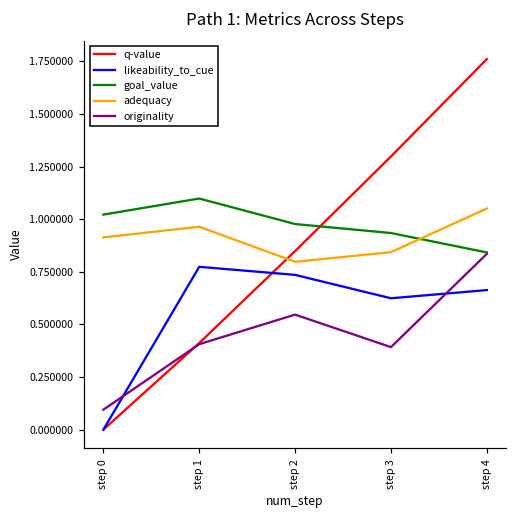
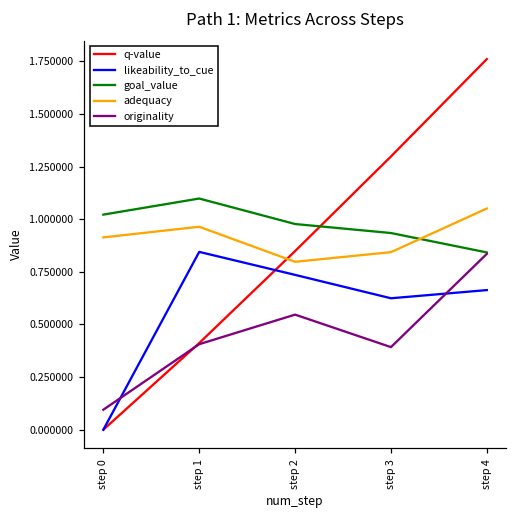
  {
    "q-value": {
      "step 2": 0.85,
      "step 3": 1.30,
      "step 4": 1.76
    },
    "likeability_to_cue": {
-     "step 1": 0.77,
+     "step 1": 0.84,
      "step 2": 0.74,
      "step 3": 0.62,
      "step 4": 0.66
    },
    "goal_value": {
      "step 0": 1.02,
      "step 1": 1.10,
      "step 2": 0.98,
      "step 3": 0.93
    },
    "adequacy": {
      "step 0": 0.91,
      "step 1": 0.96,
      "step 2": 0.80,
      "step 3": 0.84,
      "step 4": 1.05
    },
    "originality": {
      "step 0": 0.10,
      "step 2": 0.55,
      "step 3": 0.39
    }
  }
